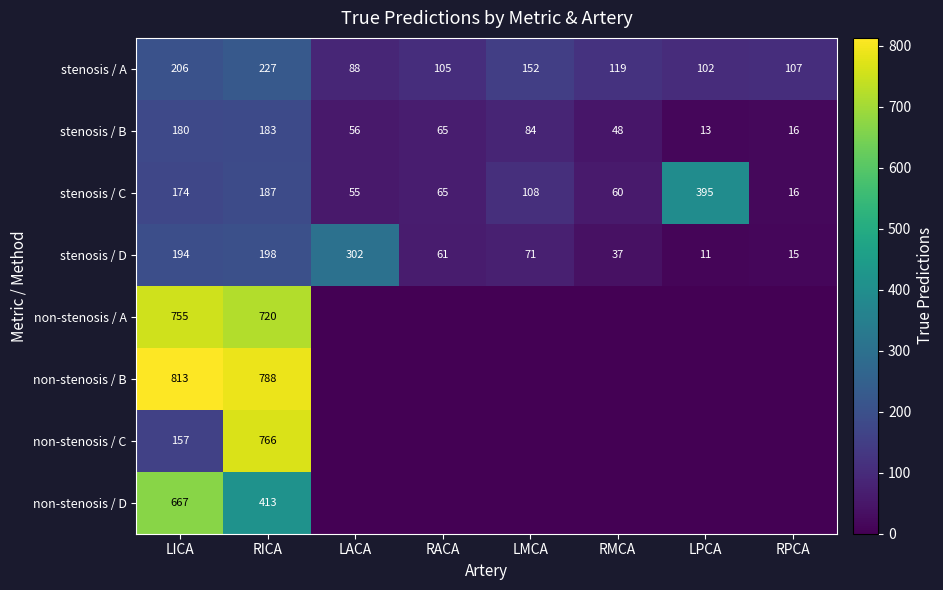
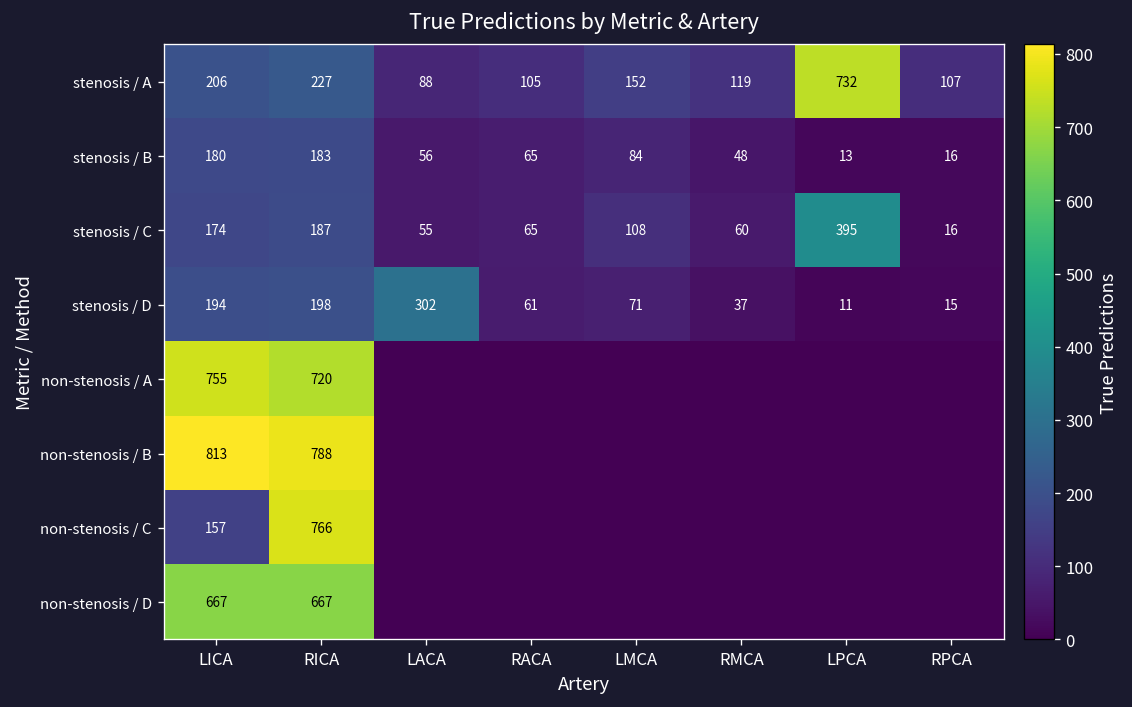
  {
    "stenosis / A": {
      "LICA": 206,
      "RICA": 227,
      "LACA": 88,
      "RACA": 105,
      "LMCA": 152,
      "RMCA": 119,
-     "LPCA": 102,
+     "LPCA": 732,
      "RPCA": 107
    },
    "stenosis / B": {
      "LICA": 180,
      "RICA": 183,
      "LACA": 56,
      "RACA": 65,
      "LMCA": 84,
      "RMCA": 48,
      "LPCA": 13,
      "RPCA": 16
    },
    "stenosis / C": {
      "LICA": 174,
      "RICA": 187,
      "LACA": 55,
      "RACA": 65,
      "LMCA": 108,
      "RMCA": 60,
      "LPCA": 395,
      "RPCA": 16
    },
    "stenosis / D": {
      "LICA": 194,
      "RICA": 198,
      "LACA": 302,
      "RACA": 61,
      "LMCA": 71,
      "RMCA": 37,
      "LPCA": 11,
      "RPCA": 15
    },
    "non-stenosis / A": {
      "LICA": 755,
      "RICA": 720
    },
    "non-stenosis / B": {
      "LICA": 813,
      "RICA": 788
    },
    "non-stenosis / C": {
      "LICA": 157,
      "RICA": 766
    },
    "non-stenosis / D": {
      "LICA": 667,
-     "RICA": 413
+     "RICA": 667
    }
  }
